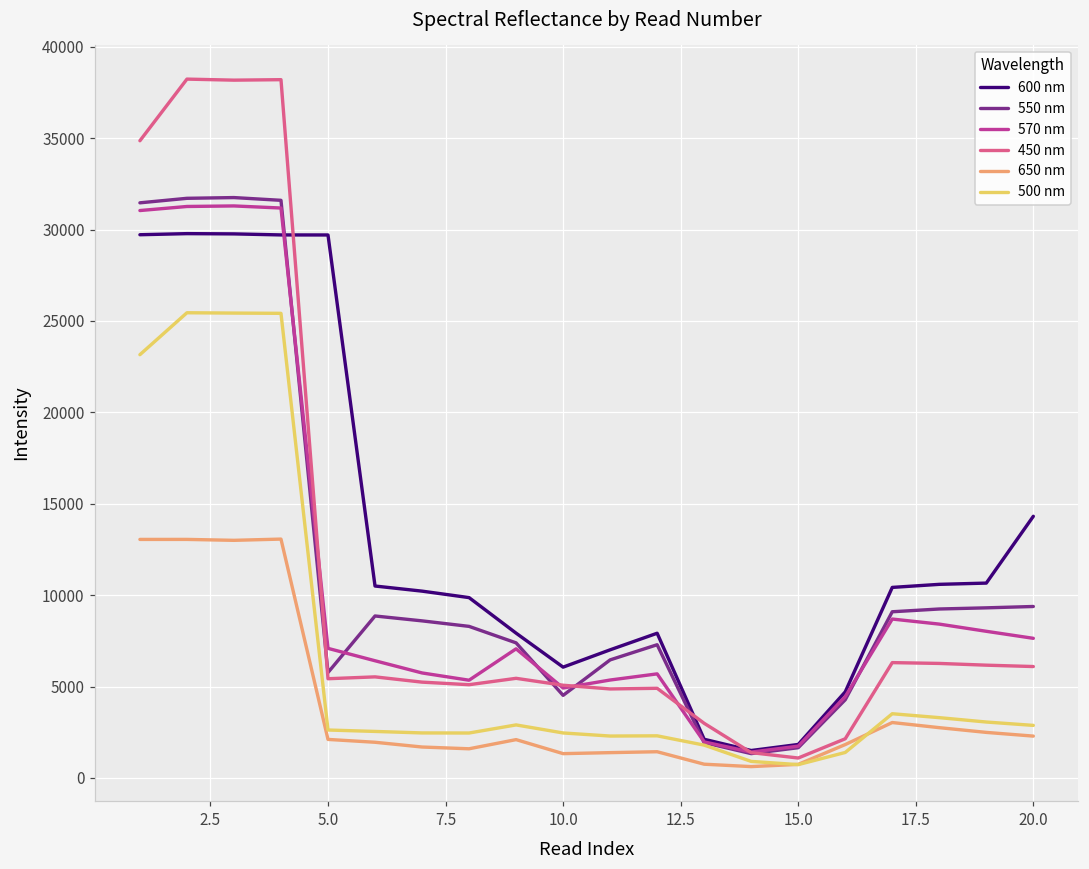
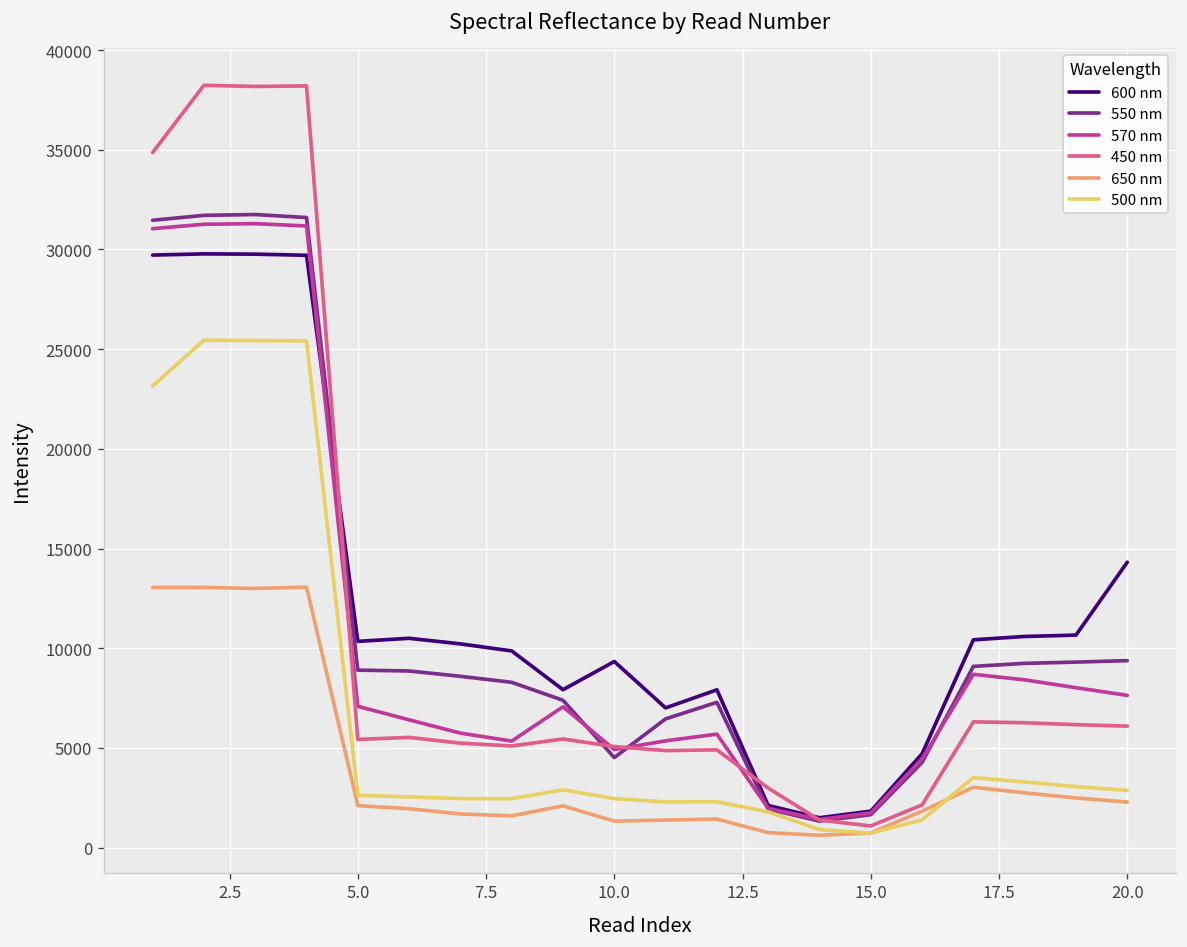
  {
    "600 nm": {
-     "5.0": 29700,
-     "10.0": 6100,
+     "5.0": 10300,
+     "10.0": 9300,
      "20.0": 14300
    },
    "550 nm": {
-     "5.0": 5800,
+     "5.0": 8900,
      "10.0": 4500,
      "20.0": 9400
    }
  }
